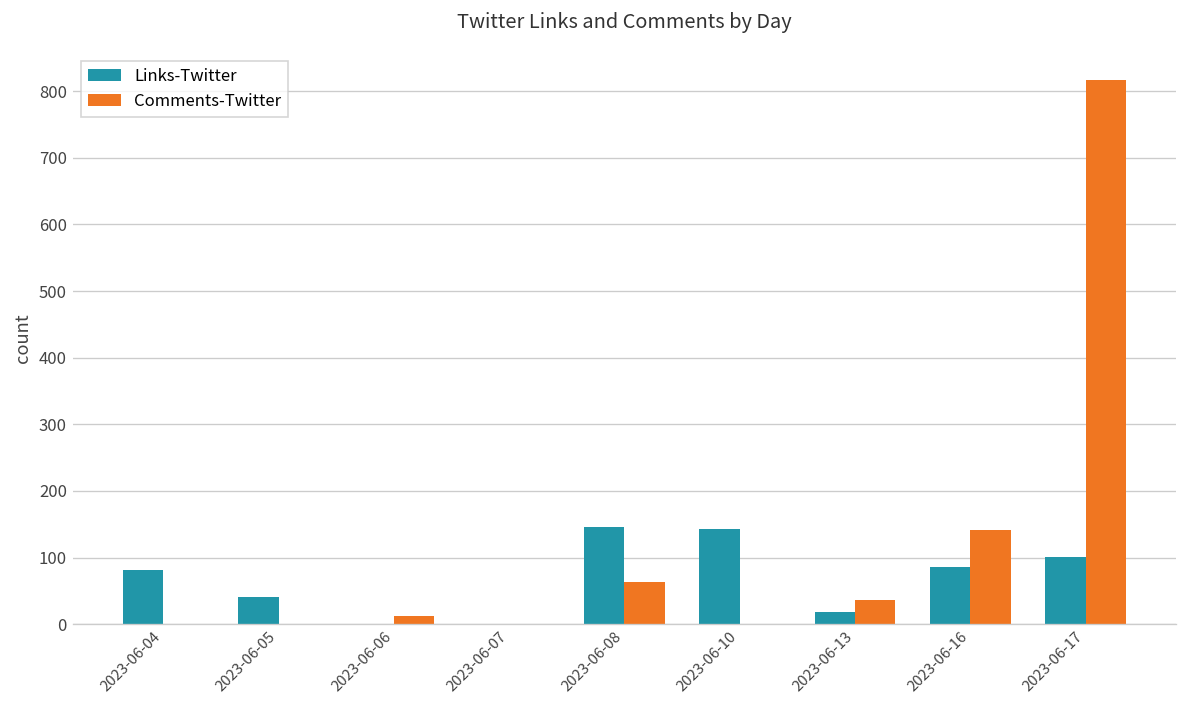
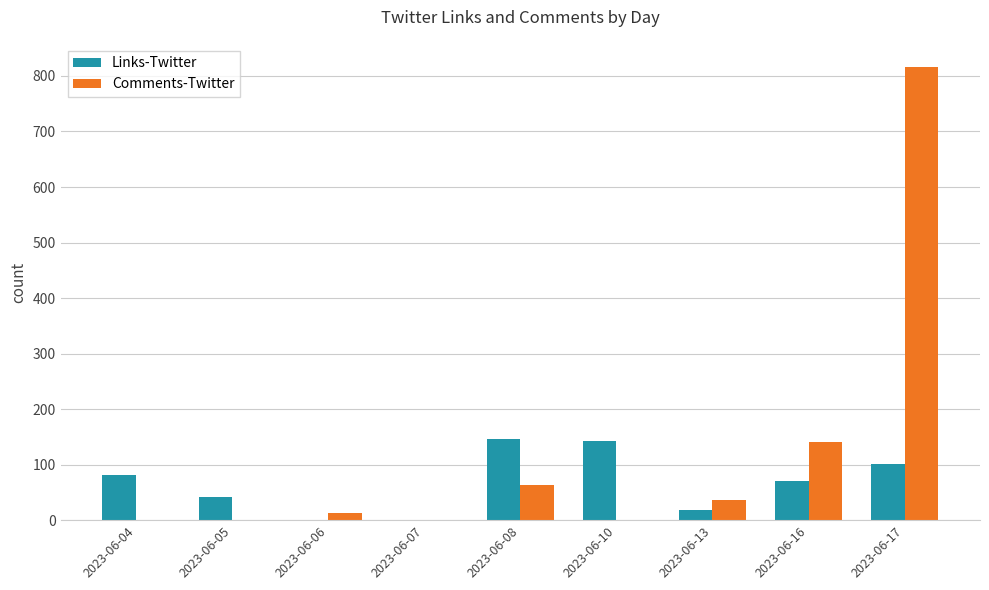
  {
    "Links-Twitter": {
      "2023-06-04": 80,
      "2023-06-05": 40,
      "2023-06-08": 150,
      "2023-06-10": 140,
      "2023-06-13": 20,
-     "2023-06-16": 90,
+     "2023-06-16": 70,
      "2023-06-17": 100
    },
    "Comments-Twitter": {
      "2023-06-04": 0,
      "2023-06-05": 0,
      "2023-06-06": 10,
      "2023-06-07": 0,
      "2023-06-08": 60,
      "2023-06-13": 40,
      "2023-06-16": 140,
      "2023-06-17": 820
    }
  }
